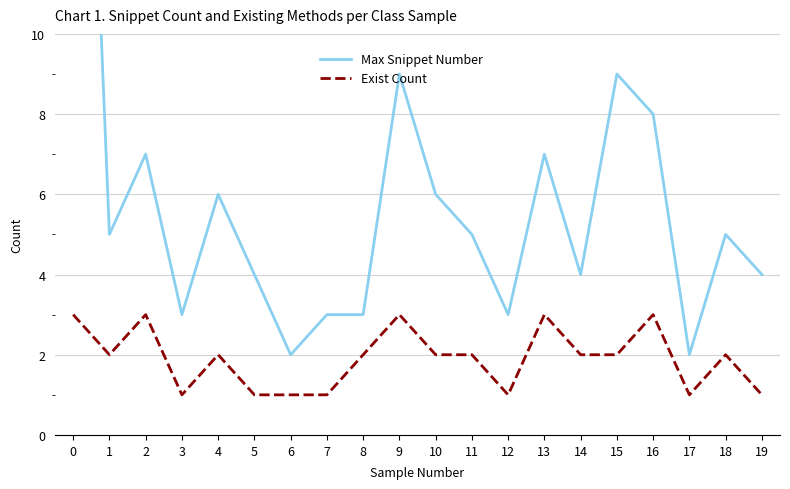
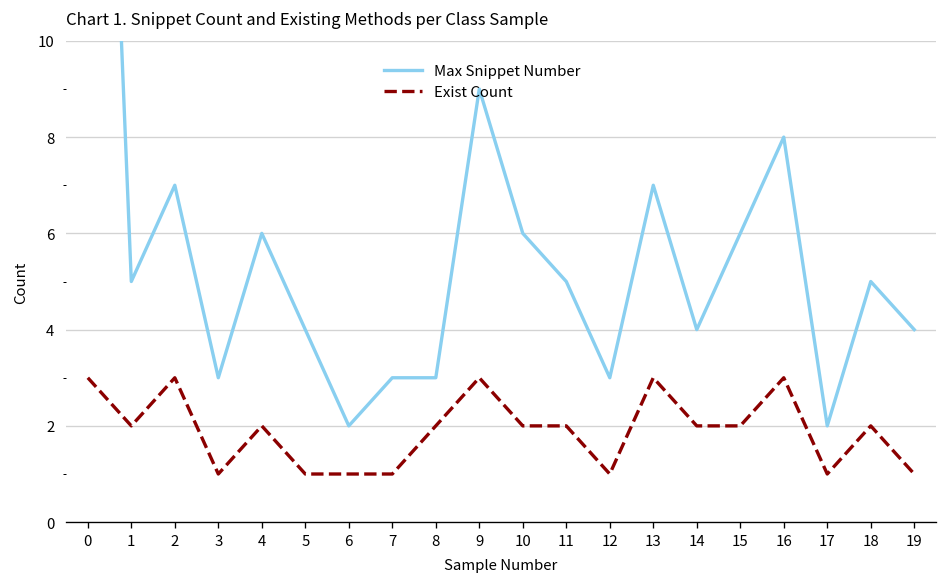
  {
    "Max Snippet Number": {
      "1": 5,
      "2": 7,
      "3": 3,
      "4": 6,
      "5": 4,
      "6": 2,
      "7": 3,
      "8": 3,
      "9": 9,
      "10": 6,
      "11": 5,
      "12": 3,
      "13": 7,
      "14": 4,
-     "15": 9,
+     "15": 6,
      "16": 8,
      "17": 2,
      "18": 5,
      "19": 4
    },
    "Exist Count": {
      "0": 3,
      "1": 2,
      "2": 3,
      "3": 1,
      "4": 2,
      "5": 1,
      "6": 1,
      "7": 1,
      "8": 2,
      "9": 3,
      "10": 2,
      "11": 2,
      "12": 1,
      "13": 3,
      "14": 2,
      "15": 2,
      "16": 3,
      "17": 1,
      "18": 2,
      "19": 1
    }
  }
